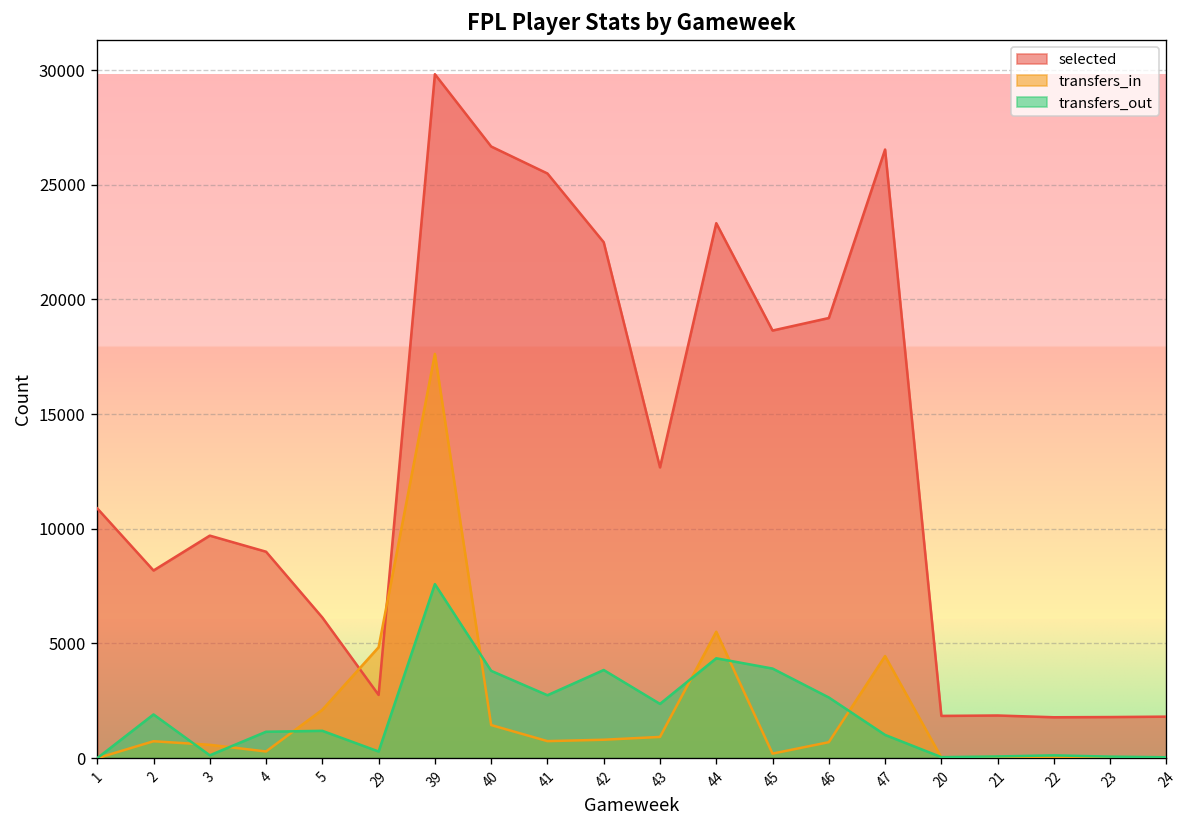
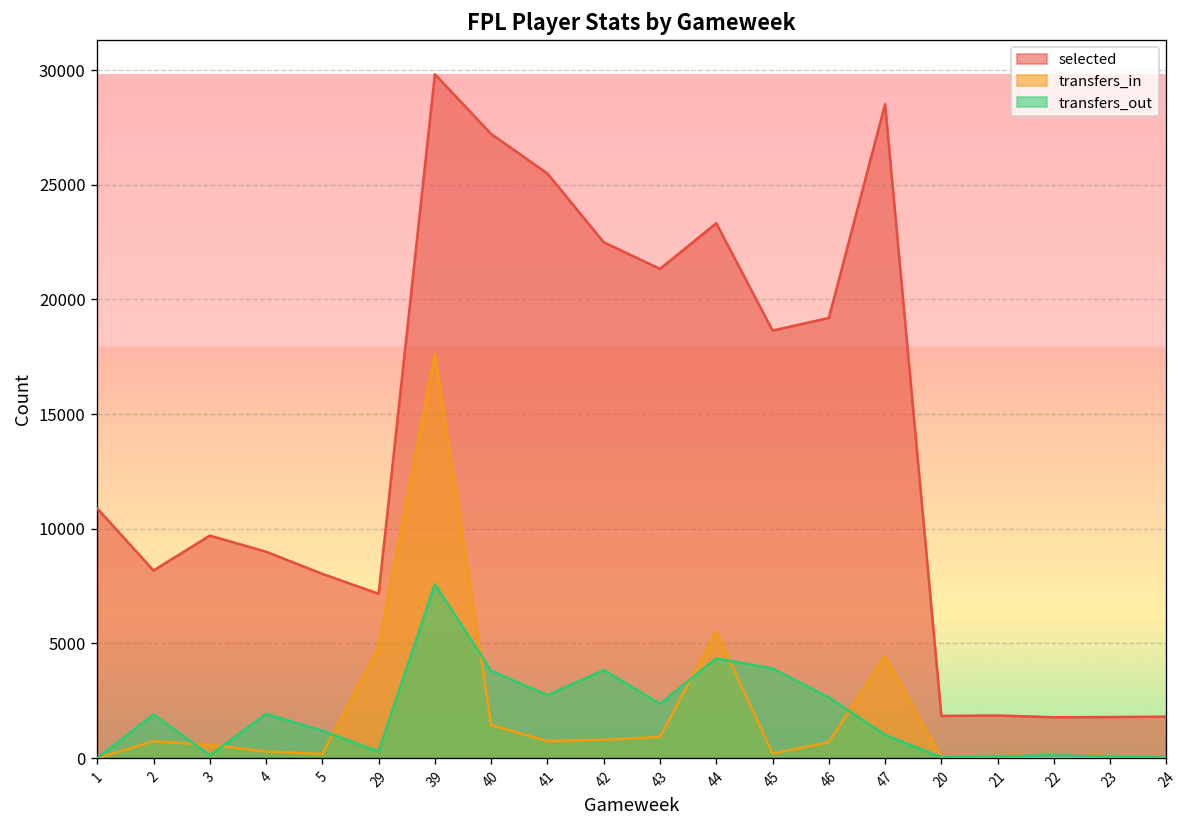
  {
    "selected": {
      "1": 10900,
      "2": 8200,
      "3": 9700,
      "4": 9000,
-     "5": 6100,
-     "29": 2800,
+     "5": 8000,
+     "29": 7200,
      "39": 29800,
-     "40": 26700,
+     "40": 27200,
      "41": 25500,
      "42": 22500,
-     "43": 12700,
+     "43": 21300,
      "44": 23300,
      "45": 18600,
      "46": 19200,
-     "47": 26500,
+     "47": 28500,
      "20": 1800,
      "21": 1900,
      "22": 1800,
      "23": 1800,
      "24": 1800
    },
    "transfers_in": {
      "2": 700,
      "3": 600,
      "4": 300,
-     "5": 2100,
+     "5": 200,
      "29": 4800,
      "39": 17600,
      "40": 1400,
      "41": 700,
      "42": 800,
      "43": 900,
      "44": 5500,
      "45": 200,
      "46": 700,
      "47": 4500
    },
    "transfers_out": {
      "2": 1900,
      "3": 100,
-     "4": 1200,
+     "4": 1900,
      "5": 1200,
      "29": 300,
      "39": 7600,
      "40": 3800,
      "41": 2700,
      "42": 3800,
      "43": 2400,
      "44": 4400,
      "45": 3900,
      "46": 2600,
      "47": 1000
    }
  }
